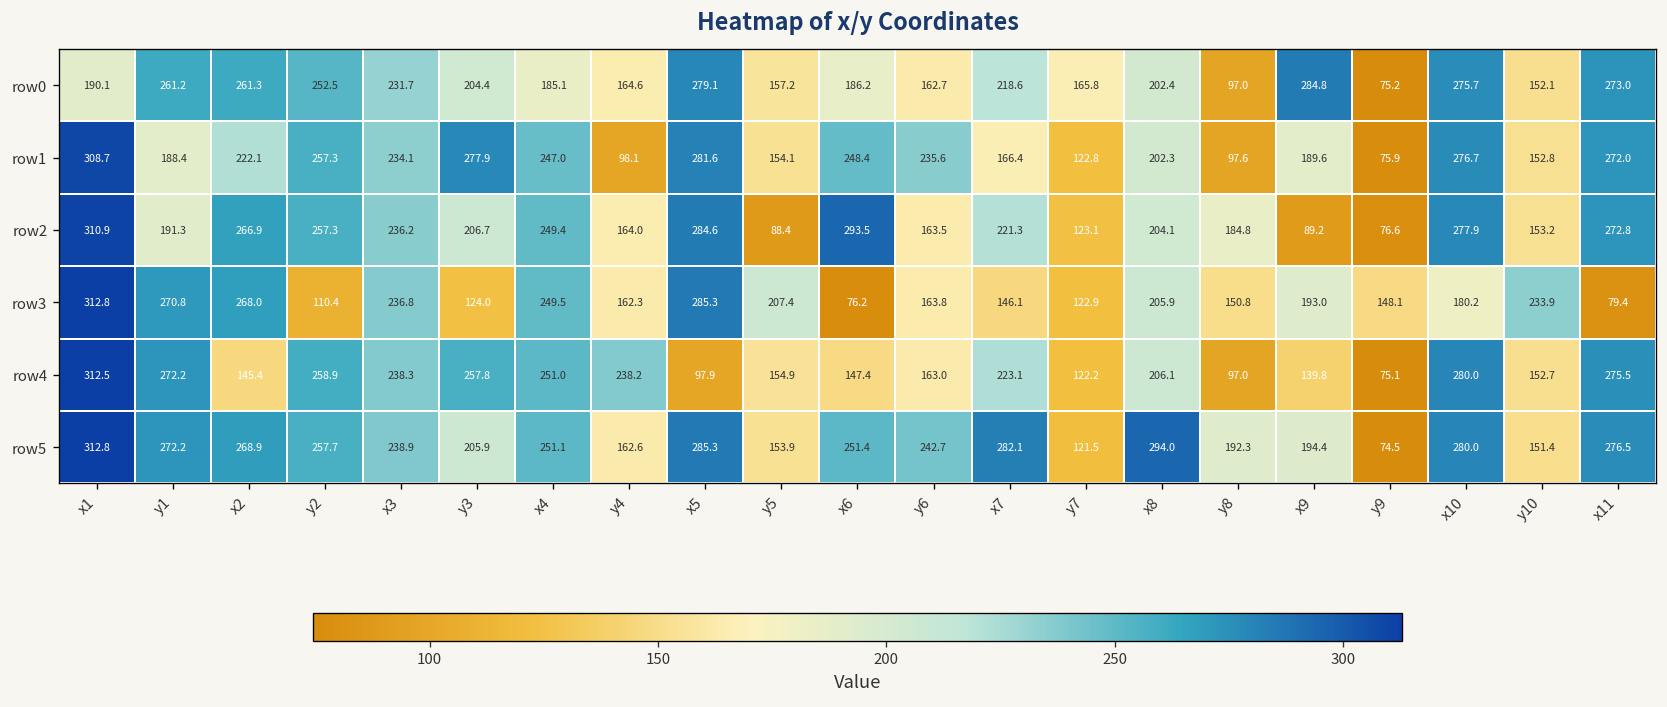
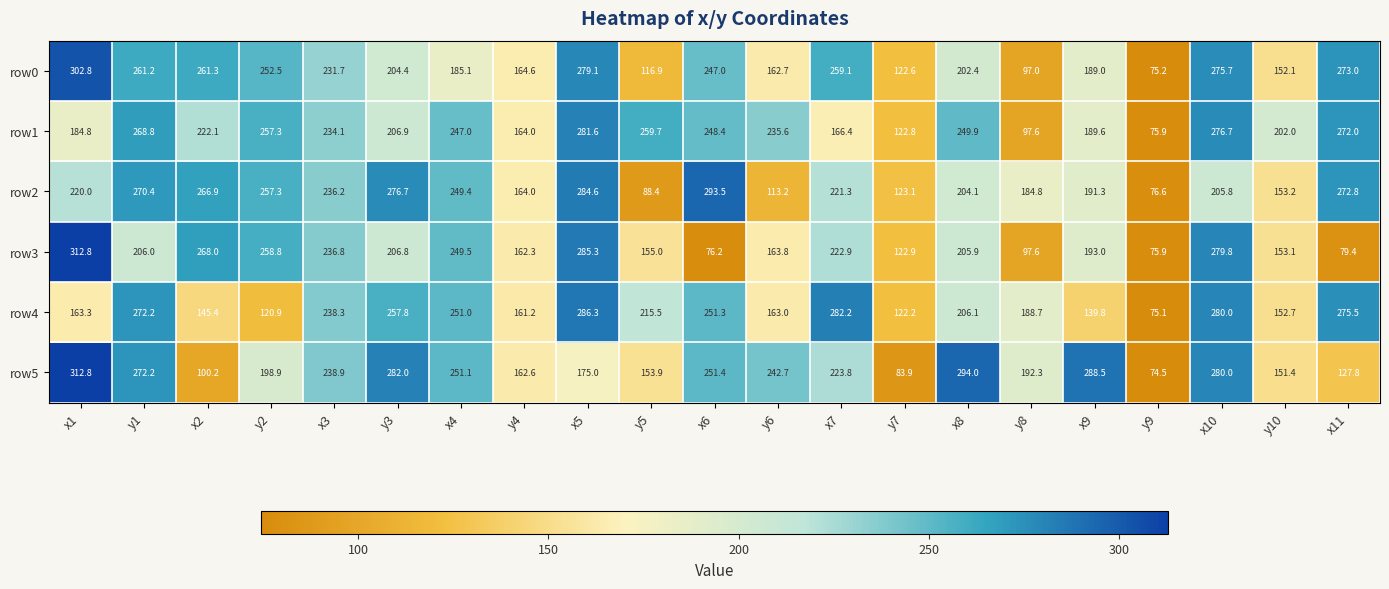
  {
    "row0": {
-     "x1": 190.1,
+     "x1": 302.8,
      "y1": 261.2,
      "x2": 261.3,
      "y2": 252.5,
      "x3": 231.7,
      "y3": 204.4,
      "x4": 185.1,
      "y4": 164.6,
      "x5": 279.1,
-     "y5": 157.2,
-     "x6": 186.2,
+     "y5": 116.9,
+     "x6": 247.0,
      "y6": 162.7,
-     "x7": 218.6,
-     "y7": 165.8,
+     "x7": 259.1,
+     "y7": 122.6,
      "x8": 202.4,
      "y8": 97.0,
-     "x9": 284.8,
+     "x9": 189.0,
      "y9": 75.2,
      "x10": 275.7,
      "y10": 152.1,
      "x11": 273.0
    },
    "row1": {
-     "x1": 308.7,
-     "y1": 188.4,
+     "x1": 184.8,
+     "y1": 268.8,
      "x2": 222.1,
      "y2": 257.3,
      "x3": 234.1,
-     "y3": 277.9,
+     "y3": 206.9,
      "x4": 247.0,
-     "y4": 98.1,
+     "y4": 164.0,
      "x5": 281.6,
-     "y5": 154.1,
+     "y5": 259.7,
      "x6": 248.4,
      "y6": 235.6,
      "x7": 166.4,
      "y7": 122.8,
-     "x8": 202.3,
+     "x8": 249.9,
      "y8": 97.6,
      "x9": 189.6,
      "y9": 75.9,
      "x10": 276.7,
-     "y10": 152.8,
+     "y10": 202.0,
      "x11": 272.0
    },
    "row2": {
-     "x1": 310.9,
-     "y1": 191.3,
+     "x1": 220.0,
+     "y1": 270.4,
      "x2": 266.9,
      "y2": 257.3,
      "x3": 236.2,
-     "y3": 206.7,
+     "y3": 276.7,
      "x4": 249.4,
      "y4": 164.0,
      "x5": 284.6,
      "y5": 88.4,
      "x6": 293.5,
-     "y6": 163.5,
+     "y6": 113.2,
      "x7": 221.3,
      "y7": 123.1,
      "x8": 204.1,
      "y8": 184.8,
-     "x9": 89.2,
+     "x9": 191.3,
      "y9": 76.6,
-     "x10": 277.9,
+     "x10": 205.8,
      "y10": 153.2,
      "x11": 272.8
    },
    "row3": {
      "x1": 312.8,
-     "y1": 270.8,
+     "y1": 206.0,
      "x2": 268.0,
-     "y2": 110.4,
+     "y2": 258.8,
      "x3": 236.8,
-     "y3": 124.0,
+     "y3": 206.8,
      "x4": 249.5,
      "y4": 162.3,
      "x5": 285.3,
-     "y5": 207.4,
+     "y5": 155.0,
      "x6": 76.2,
      "y6": 163.8,
-     "x7": 146.1,
+     "x7": 222.9,
      "y7": 122.9,
      "x8": 205.9,
-     "y8": 150.8,
+     "y8": 97.6,
      "x9": 193.0,
-     "y9": 148.1,
-     "x10": 180.2,
-     "y10": 233.9,
+     "y9": 75.9,
+     "x10": 279.8,
+     "y10": 153.1,
      "x11": 79.4
    },
    "row4": {
-     "x1": 312.5,
+     "x1": 163.3,
      "y1": 272.2,
      "x2": 145.4,
-     "y2": 258.9,
+     "y2": 120.9,
      "x3": 238.3,
      "y3": 257.8,
      "x4": 251.0,
-     "y4": 238.2,
-     "x5": 97.9,
-     "y5": 154.9,
-     "x6": 147.4,
+     "y4": 161.2,
+     "x5": 286.3,
+     "y5": 215.5,
+     "x6": 251.3,
      "y6": 163.0,
-     "x7": 223.1,
+     "x7": 282.2,
      "y7": 122.2,
      "x8": 206.1,
-     "y8": 97.0,
+     "y8": 188.7,
      "x9": 139.8,
      "y9": 75.1,
      "x10": 280.0,
      "y10": 152.7,
      "x11": 275.5
    },
    "row5": {
      "x1": 312.8,
      "y1": 272.2,
-     "x2": 268.9,
-     "y2": 257.7,
+     "x2": 100.2,
+     "y2": 198.9,
      "x3": 238.9,
-     "y3": 205.9,
+     "y3": 282.0,
      "x4": 251.1,
      "y4": 162.6,
-     "x5": 285.3,
+     "x5": 175.0,
      "y5": 153.9,
      "x6": 251.4,
      "y6": 242.7,
-     "x7": 282.1,
-     "y7": 121.5,
+     "x7": 223.8,
+     "y7": 83.9,
      "x8": 294.0,
      "y8": 192.3,
-     "x9": 194.4,
+     "x9": 288.5,
      "y9": 74.5,
      "x10": 280.0,
      "y10": 151.4,
-     "x11": 276.5
+     "x11": 127.8
    }
  }
